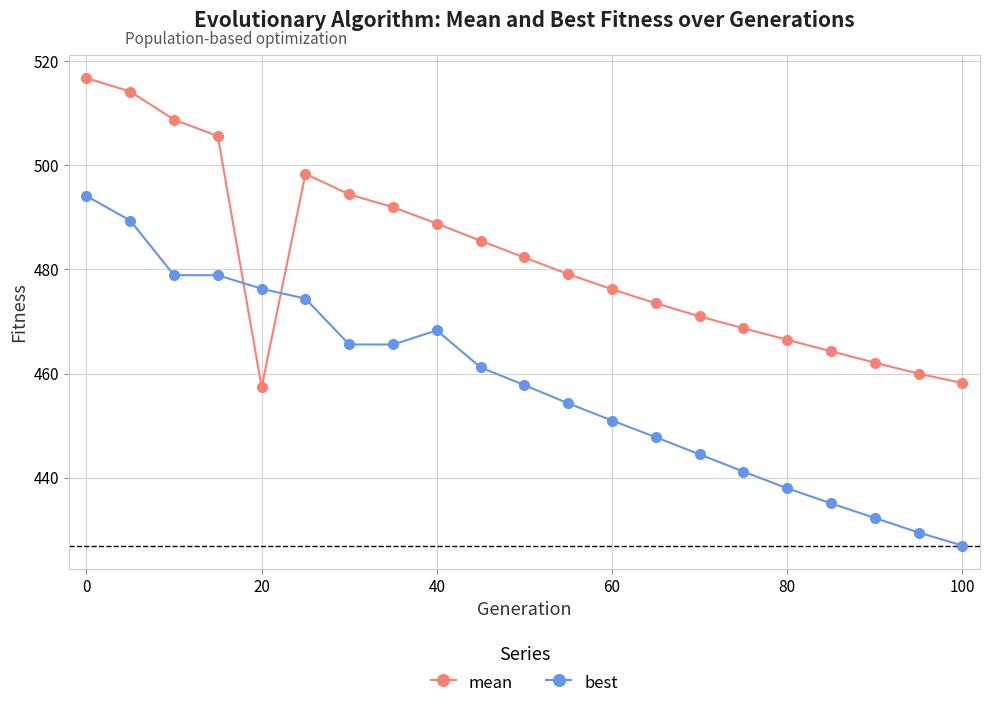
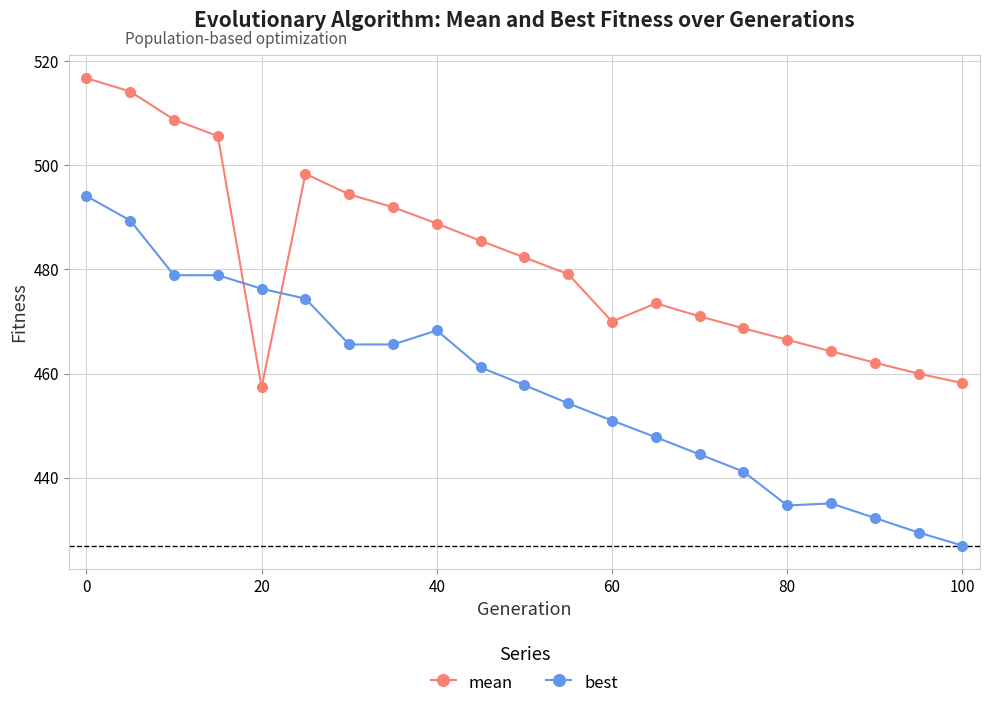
  {
    "mean": {
      "0": 517,
      "20": 457,
      "40": 489,
-     "60": 476,
+     "60": 470,
      "80": 467,
      "100": 458
    },
    "best": {
      "0": 494,
      "20": 476,
      "40": 468,
      "60": 451,
-     "80": 438,
+     "80": 435,
      "100": 427
    }
  }
